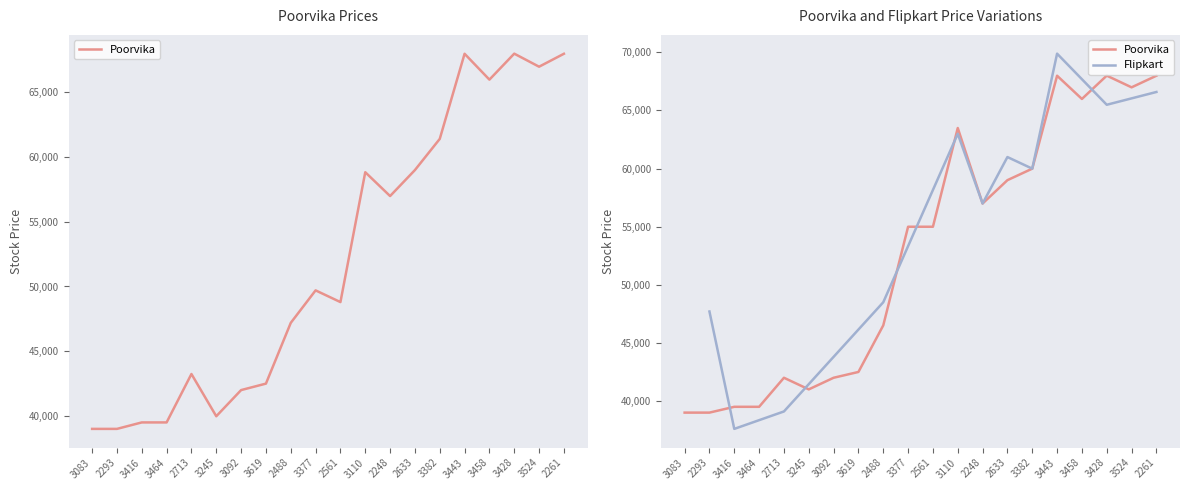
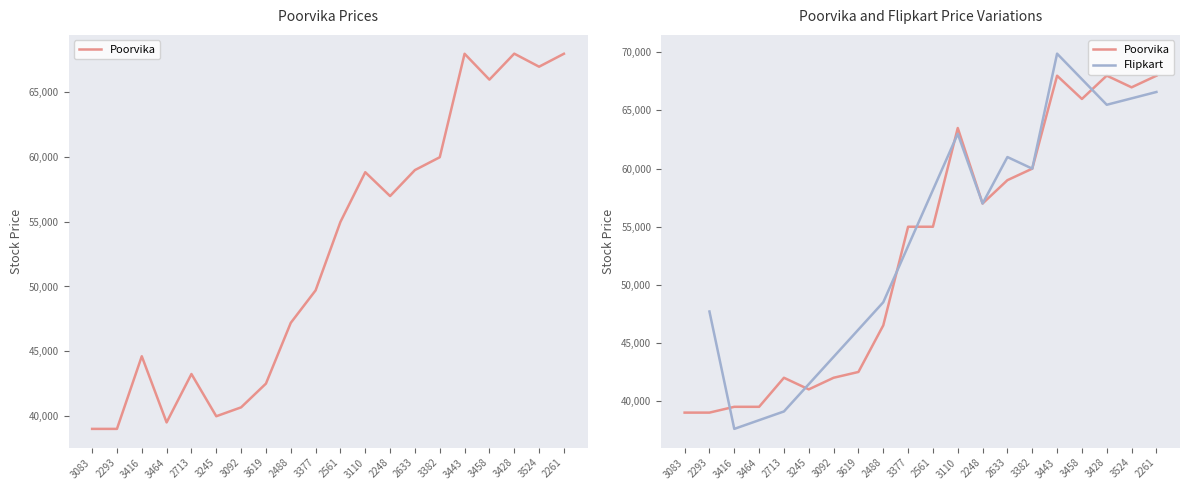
  {
    "Poorvika Prices": {
      "3083": "39,000",
      "2293": "39,000",
-     "3416": "39,500",
+     "3416": "44,600",
      "3464": "39,500",
      "2713": "43,200",
      "3245": "40,000",
-     "3092": "42,000",
+     "3092": "40,700",
      "3619": "42,500",
      "2488": "47,200",
      "3377": "49,700",
-     "2561": "48,800",
+     "2561": "55,000",
      "3110": "58,800",
      "2248": "57,000",
      "2633": "59,000",
-     "3382": "61,400",
+     "3382": "60,000",
      "3443": "68,000",
      "3458": "66,000",
      "3428": "68,000",
      "3524": "67,000",
      "2261": "68,000"
    },
    "Poorvika and Flipkart Price Variations": {
      "Poorvika": {
        "3083": "39,000",
        "2293": "39,000",
        "3416": "39,500",
        "3464": "39,500",
        "2713": "42,000",
        "3245": "41,000",
        "3092": "42,000",
        "3619": "42,500",
        "2488": "46,500",
        "3377": "55,000",
        "2561": "55,000",
        "3110": "63,500",
        "2633": "59,000",
        "3443": "68,000",
        "3458": "66,000",
        "3428": "68,000",
        "3524": "67,000",
        "2261": "68,000"
      },
      "Flipkart": {
        "2293": "47,700",
        "3416": "37,600",
        "2713": "39,100",
        "2488": "48,500",
        "3110": "63,000",
        "2633": "61,000",
        "3443": "69,900",
        "3428": "65,500",
        "2261": "66,600"
      }
    }
  }
